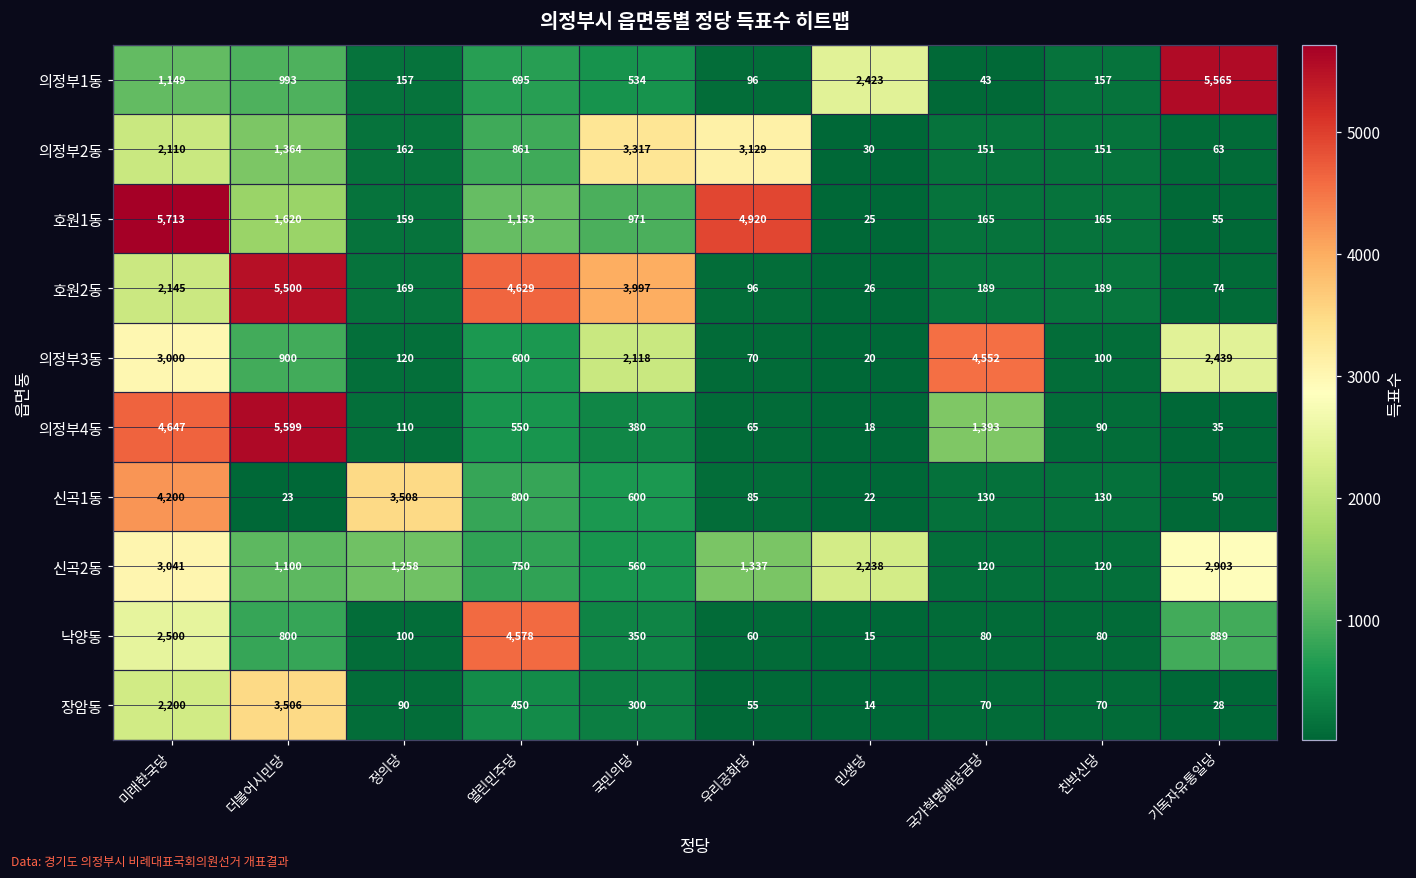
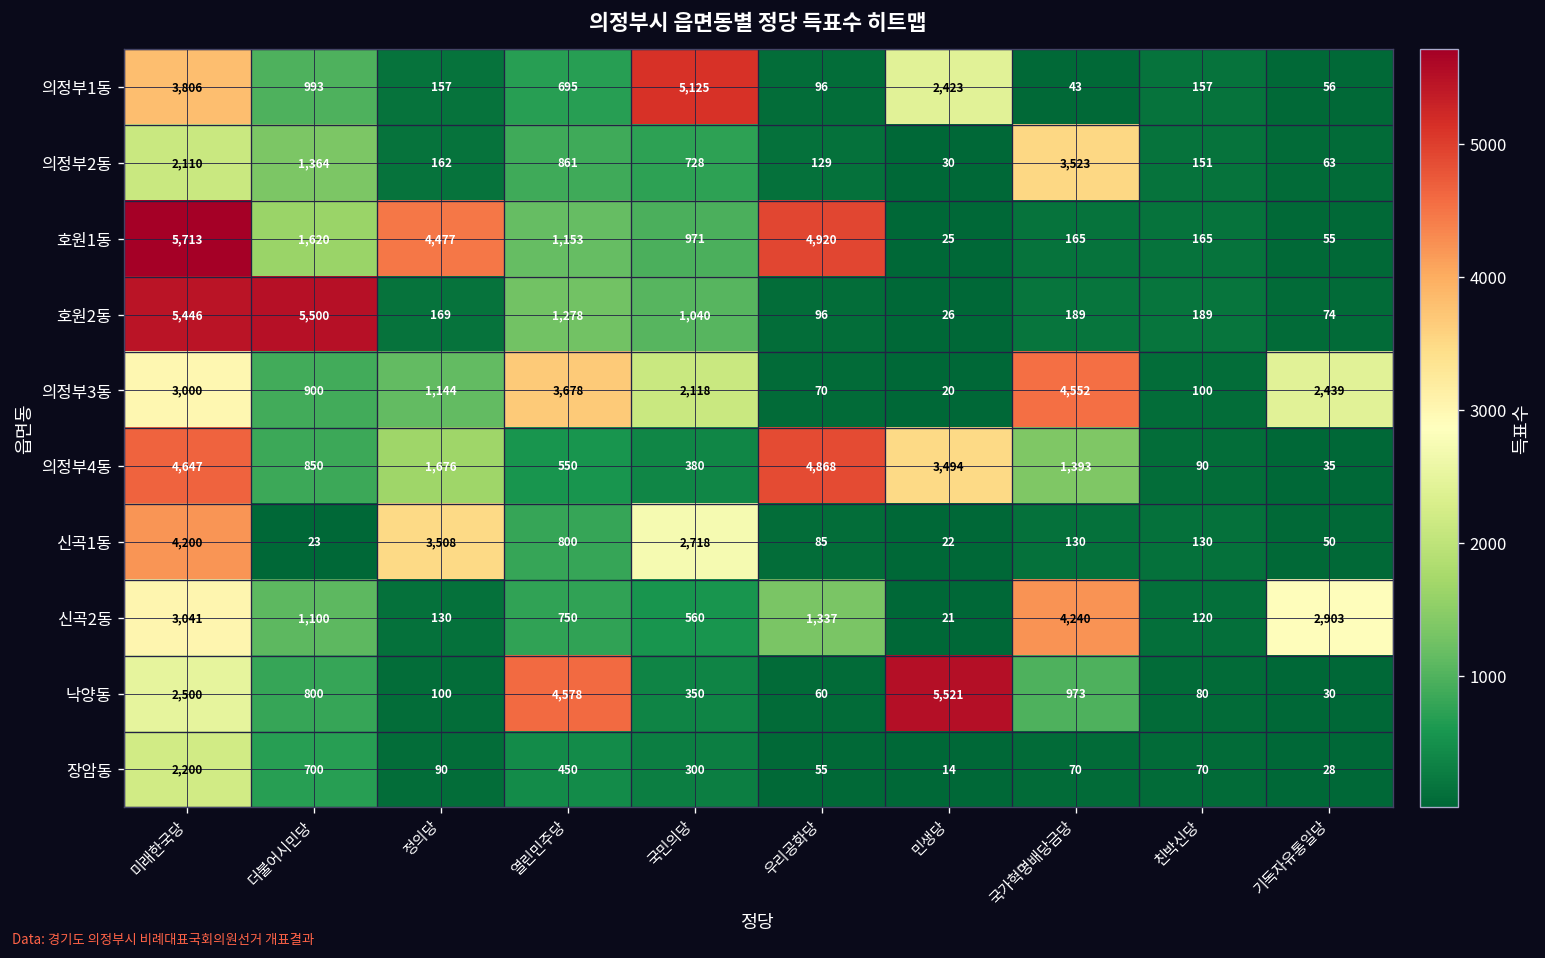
  {
    "의정부1동": {
-     "미래한국당": "1,149",
+     "미래한국당": "3,806",
      "더불어시민당": "993",
      "정의당": "157",
      "열린민주당": "695",
-     "국민의당": "534",
+     "국민의당": "5,125",
      "우리공화당": "96",
      "민생당": "2,423",
      "국가혁명배당금당": "43",
      "친박신당": "157",
-     "기독자유통일당": "5,565"
+     "기독자유통일당": "56"
    },
    "의정부2동": {
      "미래한국당": "2,110",
      "더불어시민당": "1,364",
      "정의당": "162",
      "열린민주당": "861",
-     "국민의당": "3,317",
-     "우리공화당": "3,129",
+     "국민의당": "728",
+     "우리공화당": "129",
      "민생당": "30",
-     "국가혁명배당금당": "151",
+     "국가혁명배당금당": "3,523",
      "친박신당": "151",
      "기독자유통일당": "63"
    },
    "호원1동": {
      "미래한국당": "5,713",
      "더불어시민당": "1,620",
-     "정의당": "159",
+     "정의당": "4,477",
      "열린민주당": "1,153",
      "국민의당": "971",
      "우리공화당": "4,920",
      "민생당": "25",
      "국가혁명배당금당": "165",
      "친박신당": "165",
      "기독자유통일당": "55"
    },
    "호원2동": {
-     "미래한국당": "2,145",
+     "미래한국당": "5,446",
      "더불어시민당": "5,500",
      "정의당": "169",
-     "열린민주당": "4,629",
-     "국민의당": "3,997",
+     "열린민주당": "1,278",
+     "국민의당": "1,040",
      "우리공화당": "96",
      "민생당": "26",
      "국가혁명배당금당": "189",
      "친박신당": "189",
      "기독자유통일당": "74"
    },
    "의정부3동": {
      "미래한국당": "3,000",
      "더불어시민당": "900",
-     "정의당": "120",
-     "열린민주당": "600",
+     "정의당": "1,144",
+     "열린민주당": "3,678",
      "국민의당": "2,118",
      "우리공화당": "70",
      "민생당": "20",
      "국가혁명배당금당": "4,552",
      "친박신당": "100",
      "기독자유통일당": "2,439"
    },
    "의정부4동": {
      "미래한국당": "4,647",
-     "더불어시민당": "5,599",
-     "정의당": "110",
+     "더불어시민당": "850",
+     "정의당": "1,676",
      "열린민주당": "550",
      "국민의당": "380",
-     "우리공화당": "65",
-     "민생당": "18",
+     "우리공화당": "4,868",
+     "민생당": "3,494",
      "국가혁명배당금당": "1,393",
      "친박신당": "90",
      "기독자유통일당": "35"
    },
    "신곡1동": {
      "미래한국당": "4,200",
      "더불어시민당": "23",
      "정의당": "3,508",
      "열린민주당": "800",
-     "국민의당": "600",
+     "국민의당": "2,718",
      "우리공화당": "85",
      "민생당": "22",
      "국가혁명배당금당": "130",
      "친박신당": "130",
      "기독자유통일당": "50"
    },
    "신곡2동": {
      "미래한국당": "3,041",
      "더불어시민당": "1,100",
-     "정의당": "1,258",
+     "정의당": "130",
      "열린민주당": "750",
      "국민의당": "560",
      "우리공화당": "1,337",
-     "민생당": "2,238",
-     "국가혁명배당금당": "120",
+     "민생당": "21",
+     "국가혁명배당금당": "4,240",
      "친박신당": "120",
      "기독자유통일당": "2,903"
    },
    "낙양동": {
      "미래한국당": "2,500",
      "더불어시민당": "800",
      "정의당": "100",
      "열린민주당": "4,578",
      "국민의당": "350",
      "우리공화당": "60",
-     "민생당": "15",
-     "국가혁명배당금당": "80",
+     "민생당": "5,521",
+     "국가혁명배당금당": "973",
      "친박신당": "80",
-     "기독자유통일당": "889"
+     "기독자유통일당": "30"
    },
    "장암동": {
      "미래한국당": "2,200",
-     "더불어시민당": "3,506",
+     "더불어시민당": "700",
      "정의당": "90",
      "열린민주당": "450",
      "국민의당": "300",
      "우리공화당": "55",
      "민생당": "14",
      "국가혁명배당금당": "70",
      "친박신당": "70",
      "기독자유통일당": "28"
    }
  }
